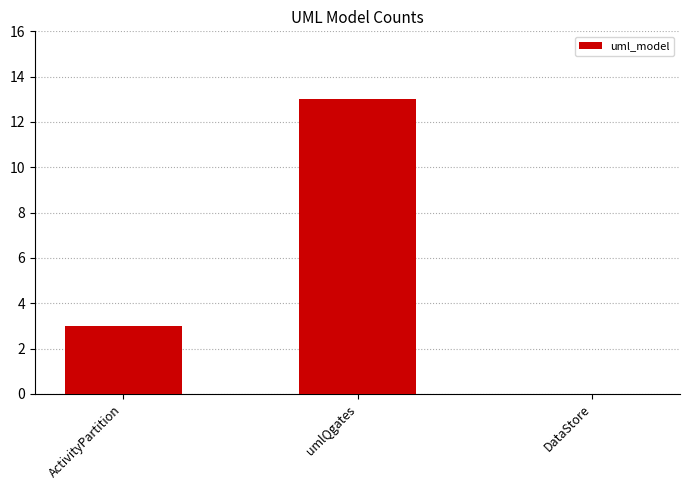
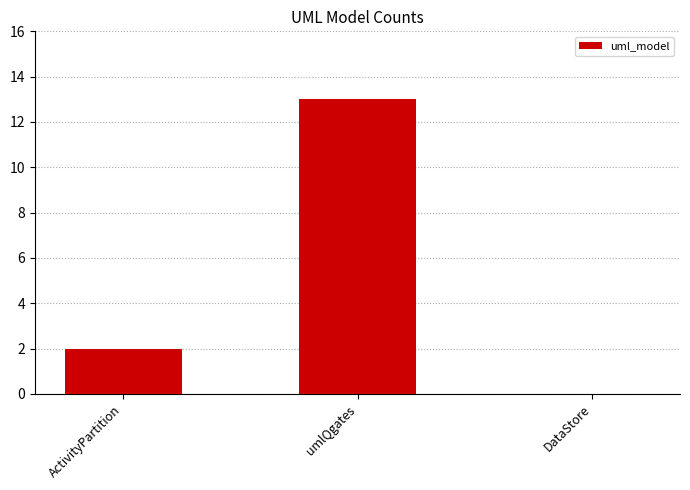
  {
-   "ActivityPartition": 3,
+   "ActivityPartition": 2,
    "umlQgates": 13,
    "DataStore": 0
  }
